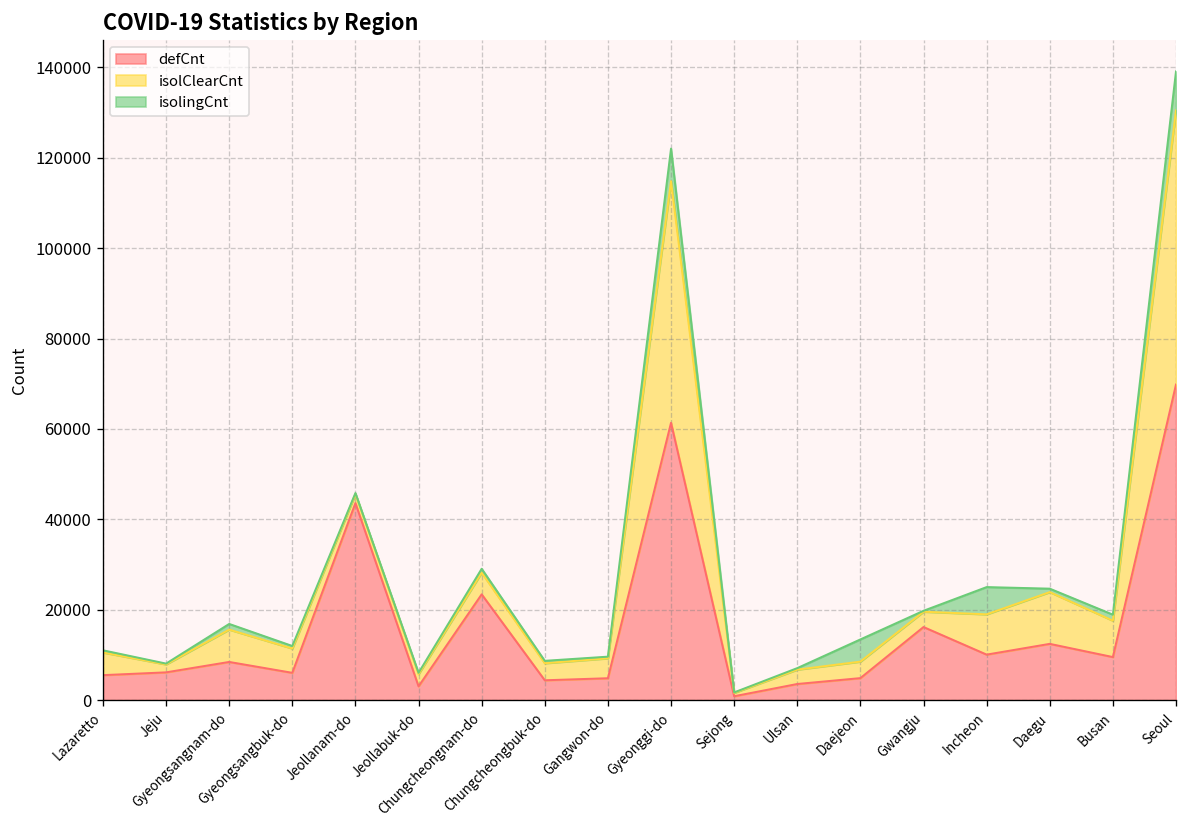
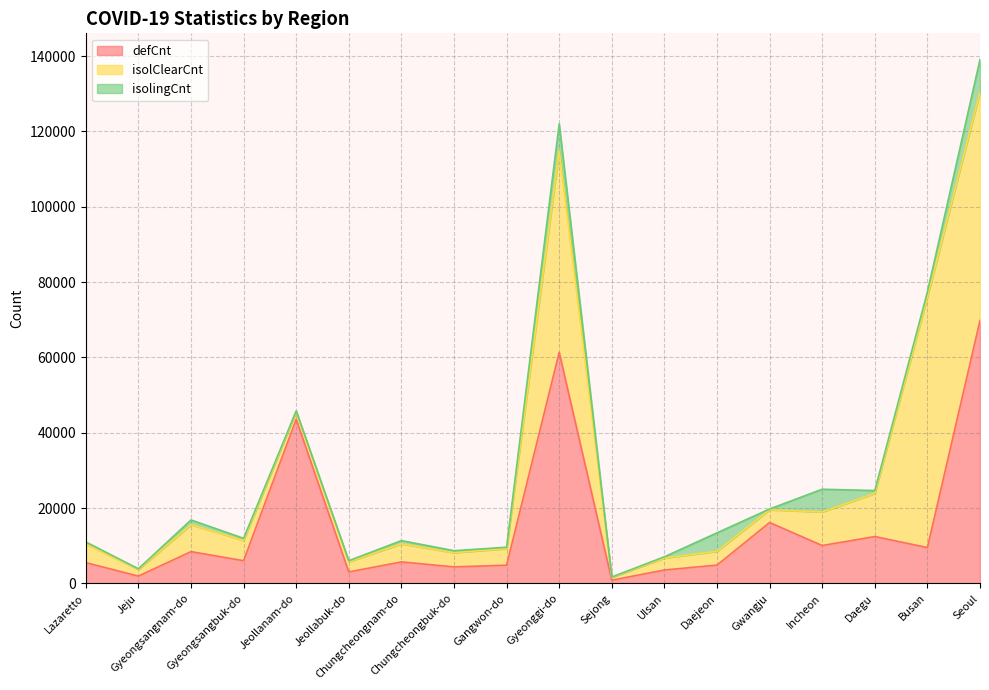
  {
    "defCnt": {
      "Lazaretto": 6000,
-     "Jeju": 6000,
+     "Jeju": 2000,
      "Gyeongsangnam-do": 8000,
      "Gyeongsangbuk-do": 6000,
      "Jeollanam-do": 44000,
      "Jeollabuk-do": 3000,
-     "Chungcheongnam-do": 23000,
+     "Chungcheongnam-do": 6000,
      "Chungcheongbuk-do": 4000,
      "Gangwon-do": 5000,
      "Gyeonggi-do": 61000,
      "Sejong": 1000,
      "Ulsan": 4000,
      "Daejeon": 5000,
      "Gwangju": 16000,
      "Incheon": 10000,
      "Daegu": 12000,
      "Busan": 10000,
      "Seoul": 70000
    },
    "isolClearCnt": {
      "Gyeongsangnam-do": 7000,
      "Chungcheongnam-do": 5000,
      "Gyeonggi-do": 53000,
      "Daejeon": 4000,
      "Incheon": 9000,
      "Daegu": 11000,
-     "Busan": 8000,
+     "Busan": 67000,
      "Seoul": 61000
    },
    "isolingCnt": {
      "Gyeongsangnam-do": 1000,
      "Chungcheongnam-do": 1000,
      "Gyeonggi-do": 7000,
      "Daejeon": 5000,
      "Incheon": 6000,
      "Daegu": 1000,
      "Busan": 1000,
      "Seoul": 9000
    }
  }
